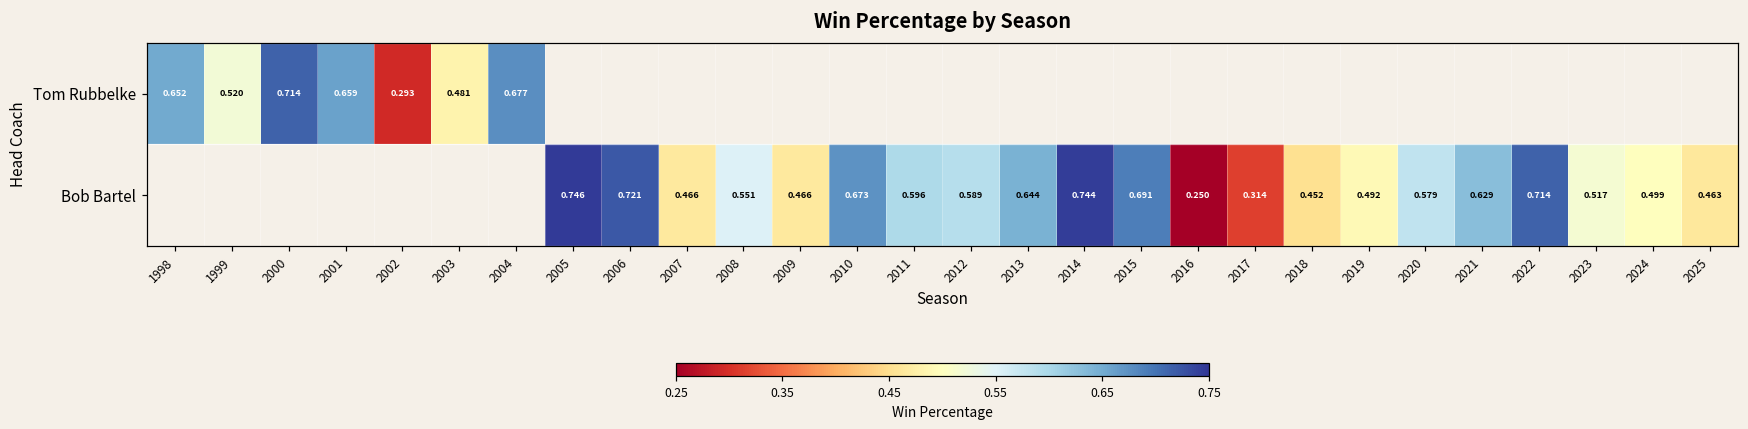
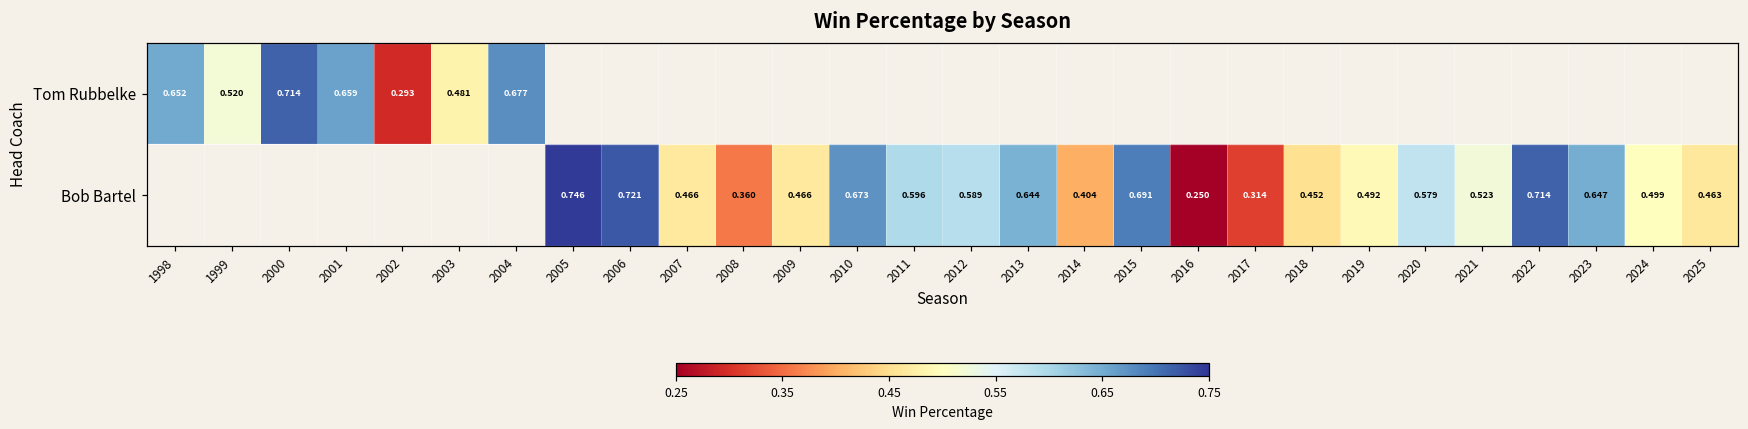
  {
    "Tom Rubbelke": {
      "1998": 0.652,
      "1999": 0.520,
      "2000": 0.714,
      "2001": 0.659,
      "2002": 0.293,
      "2003": 0.481,
      "2004": 0.677
    },
    "Bob Bartel": {
      "2005": 0.746,
      "2006": 0.721,
      "2007": 0.466,
-     "2008": 0.551,
+     "2008": 0.360,
      "2009": 0.466,
      "2010": 0.673,
      "2011": 0.596,
      "2012": 0.589,
      "2013": 0.644,
-     "2014": 0.744,
+     "2014": 0.404,
      "2015": 0.691,
      "2016": 0.250,
      "2017": 0.314,
      "2018": 0.452,
      "2019": 0.492,
      "2020": 0.579,
-     "2021": 0.629,
+     "2021": 0.523,
      "2022": 0.714,
-     "2023": 0.517,
+     "2023": 0.647,
      "2024": 0.499,
      "2025": 0.463
    }
  }
